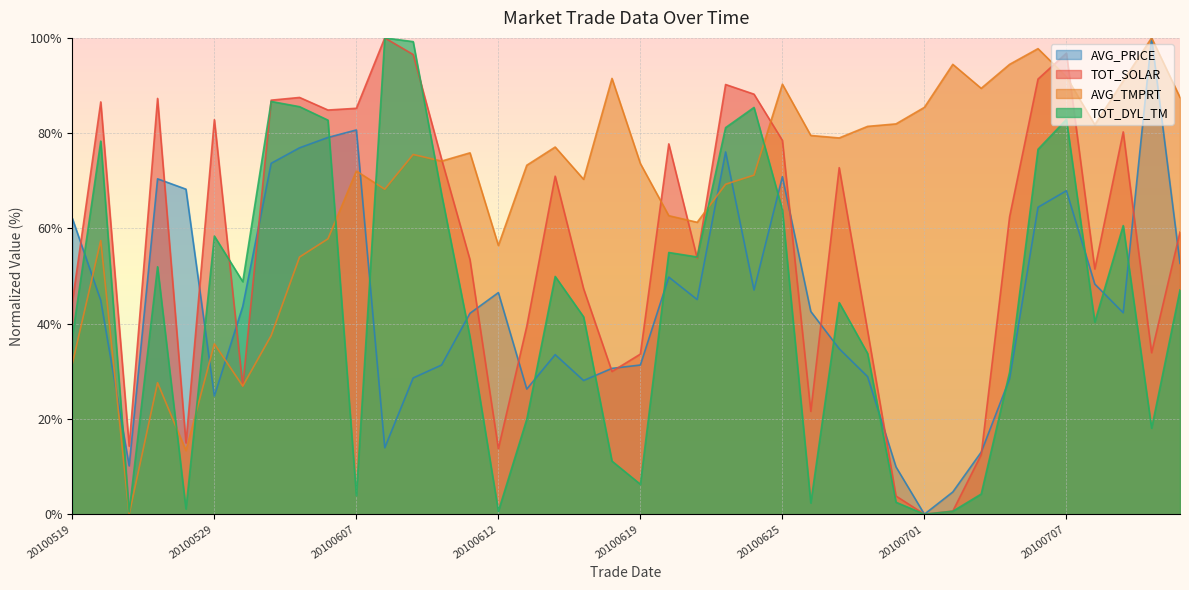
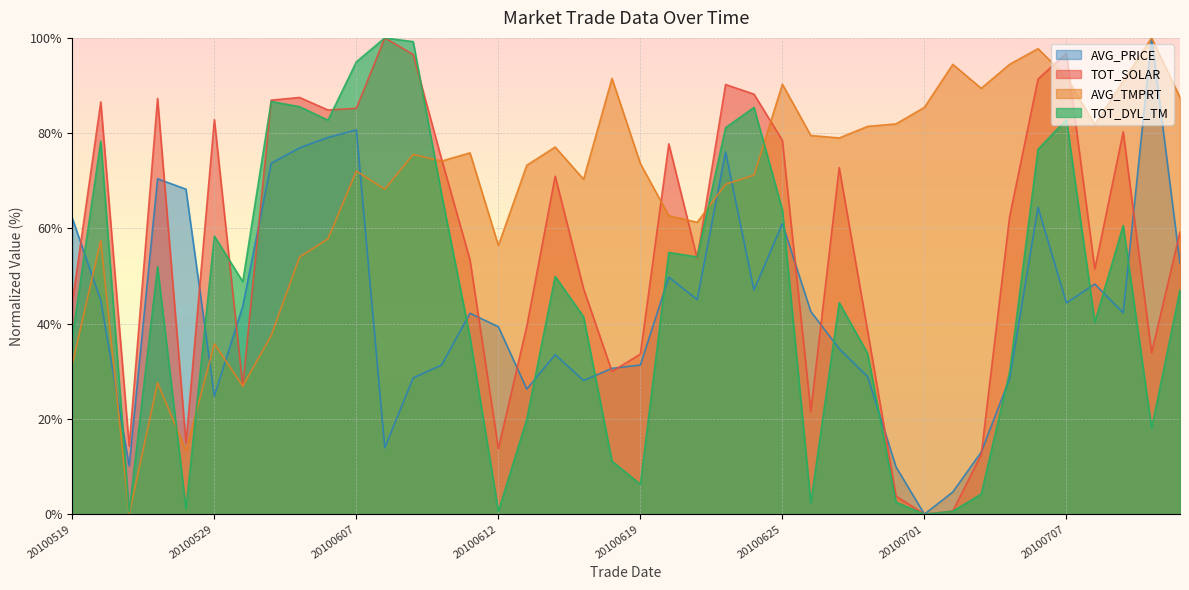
  {
    "AVG_PRICE": {
      "20100519": "62%",
      "20100529": "25%",
      "20100607": "81%",
-     "20100612": "47%",
+     "20100612": "39%",
      "20100619": "31%",
-     "20100625": "71%",
-     "20100707": "68%"
+     "20100625": "61%",
+     "20100707": "44%"
    },
    "TOT_DYL_TM": {
      "20100519": "37%",
      "20100529": "58%",
-     "20100607": "4%",
+     "20100607": "95%",
      "20100612": "1%",
      "20100619": "6%",
      "20100625": "64%"
    }
  }
